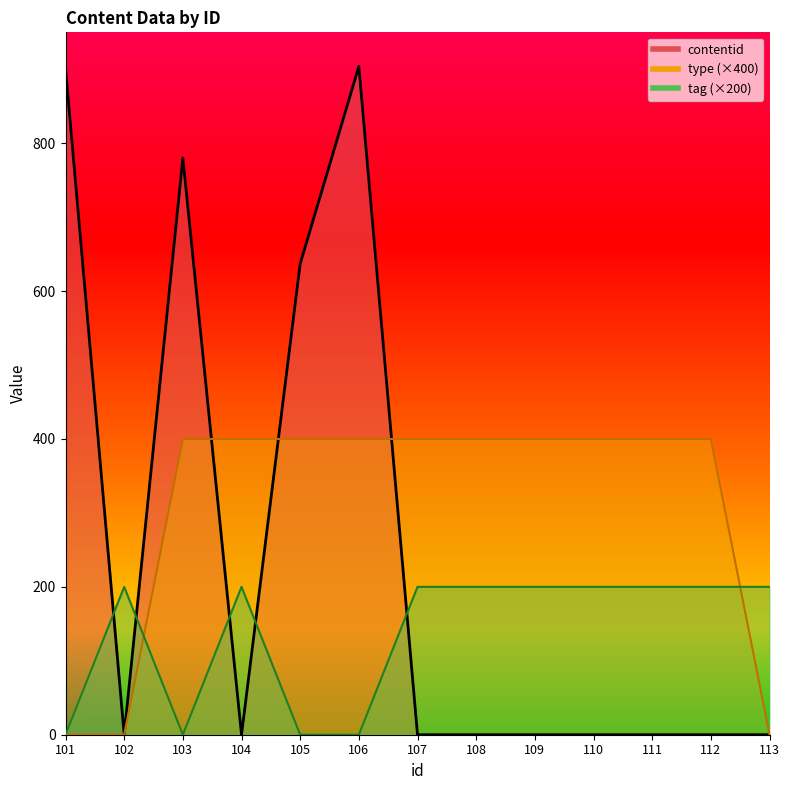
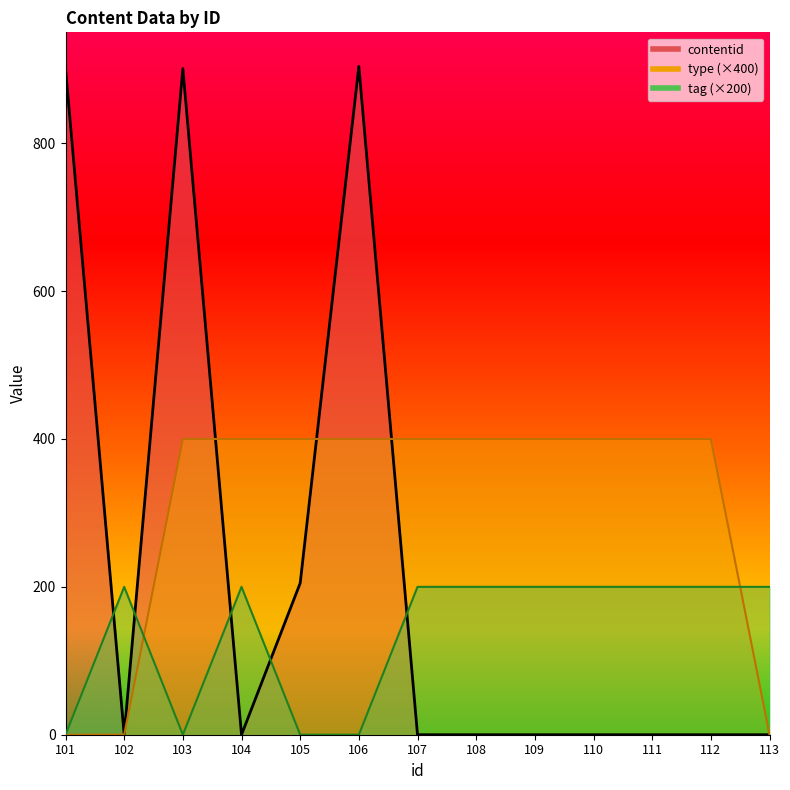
  {
    "contentid": {
      "101": 900,
-     "103": 780,
+     "103": 900,
      "104": 0,
-     "105": 640,
+     "105": 210,
      "106": 900,
      "107": 0,
      "108": 0,
      "109": 0,
      "110": 0,
      "111": 0,
      "112": 0
    }
  }
